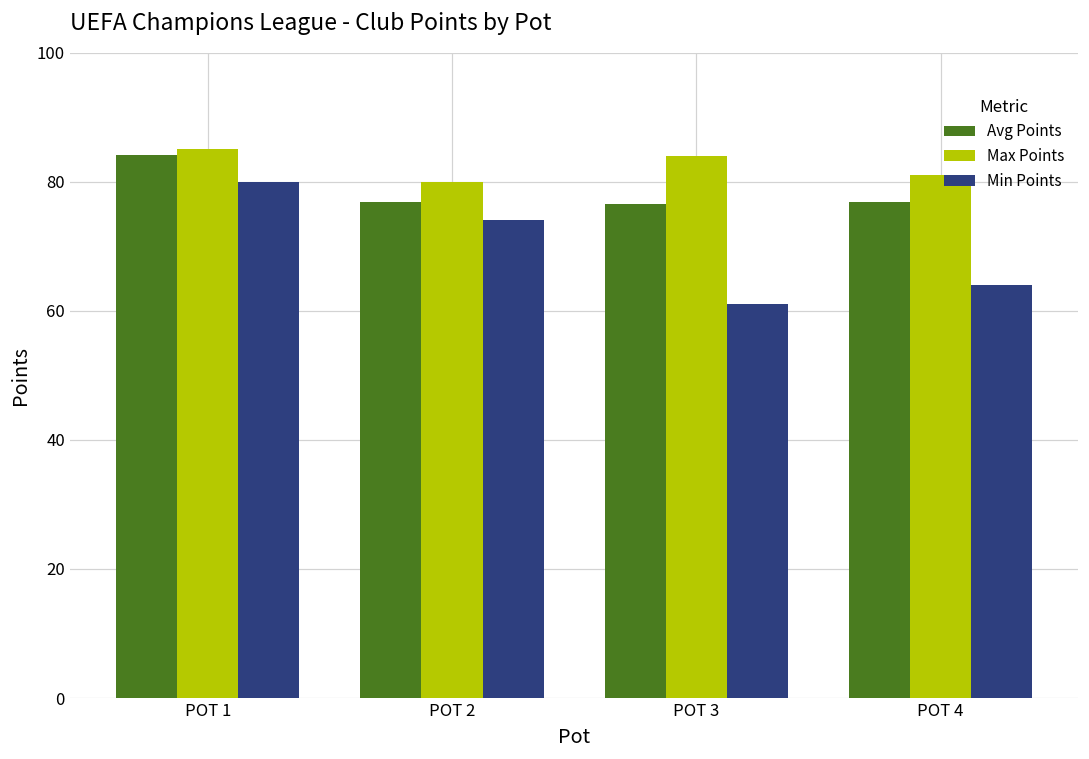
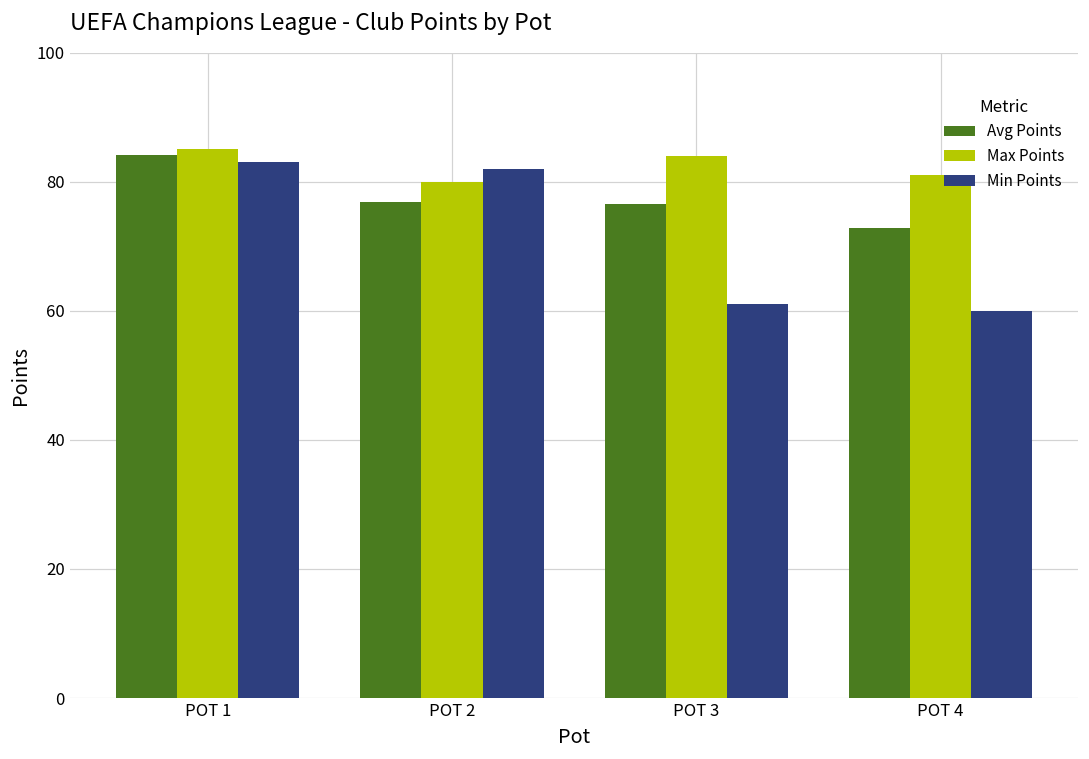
  {
    "Avg Points": {
      "POT 1": 84,
      "POT 2": 77,
      "POT 3": 77,
-     "POT 4": 77
+     "POT 4": 73
    },
    "Max Points": {
      "POT 1": 85,
      "POT 2": 80,
      "POT 3": 84,
      "POT 4": 81
    },
    "Min Points": {
-     "POT 1": 80,
-     "POT 2": 74,
+     "POT 1": 83,
+     "POT 2": 82,
      "POT 3": 61,
-     "POT 4": 64
+     "POT 4": 60
    }
  }
